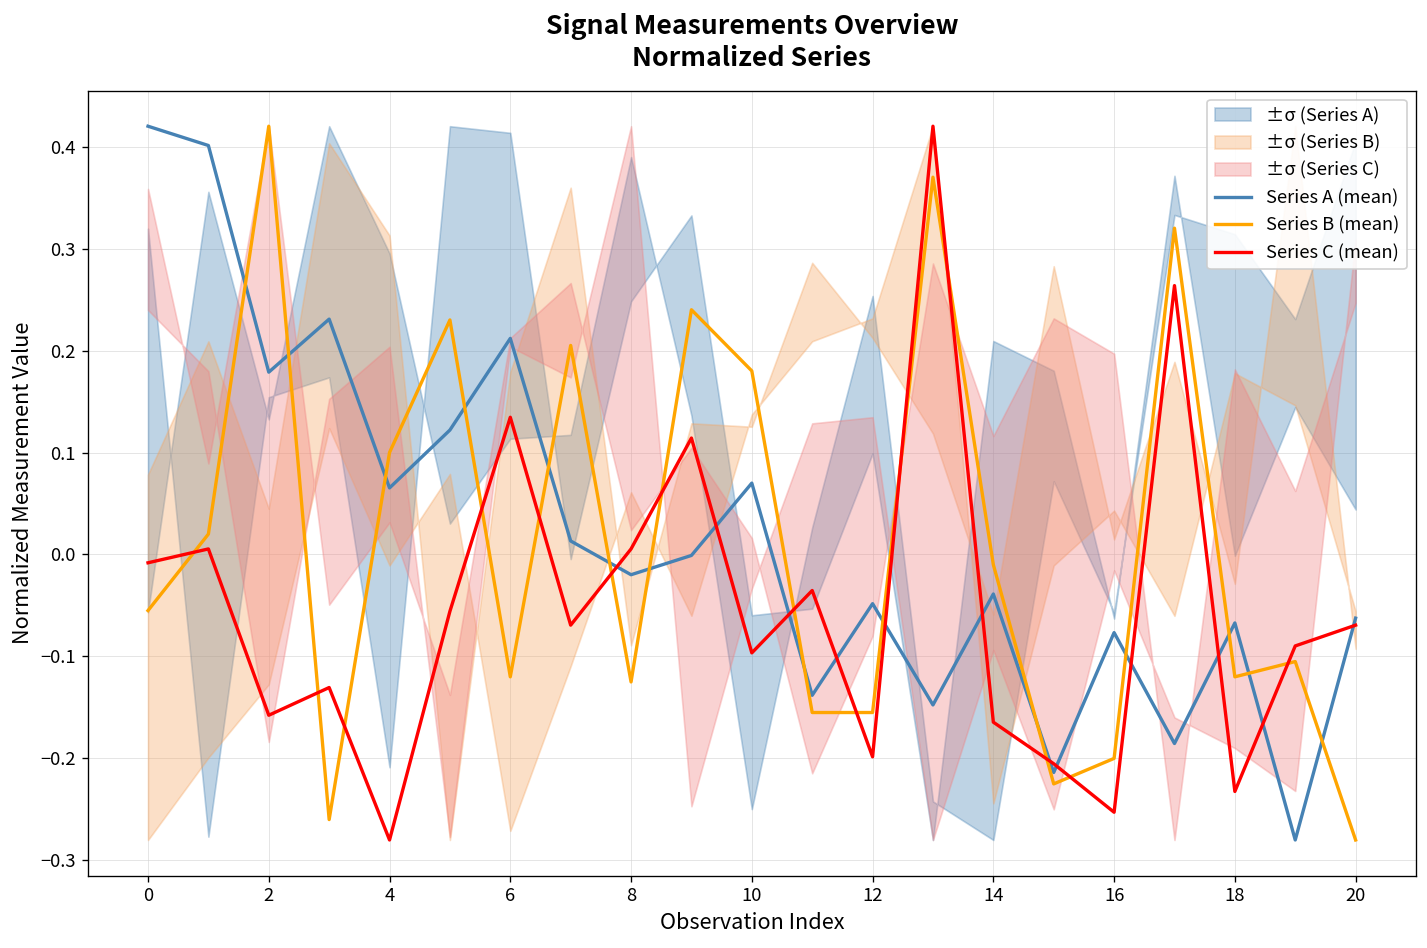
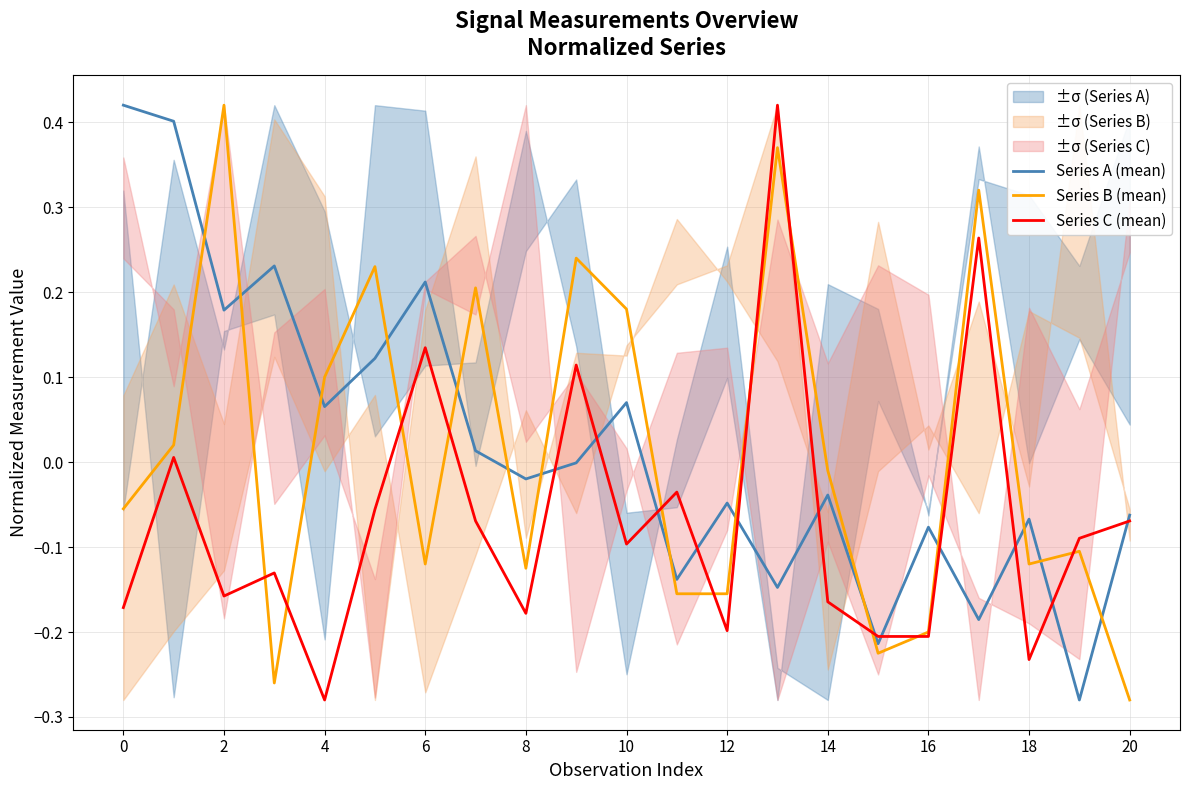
  {
    "Series B (mean)": {
      "0": -0.05,
      "4": 0.10,
      "6": -0.12,
      "8": -0.12,
      "10": 0.18,
      "12": -0.15,
      "14": -0.01,
      "16": -0.20,
      "18": -0.12,
      "20": -0.28
    },
    "Series C (mean)": {
-     "0": -0.01,
+     "0": -0.17,
      "2": -0.16,
      "4": -0.28,
      "6": 0.13,
-     "8": 0.01,
+     "8": -0.18,
      "10": -0.10,
      "12": -0.20,
      "14": -0.16,
-     "16": -0.25,
+     "16": -0.21,
      "18": -0.23,
      "20": -0.07
    }
  }
